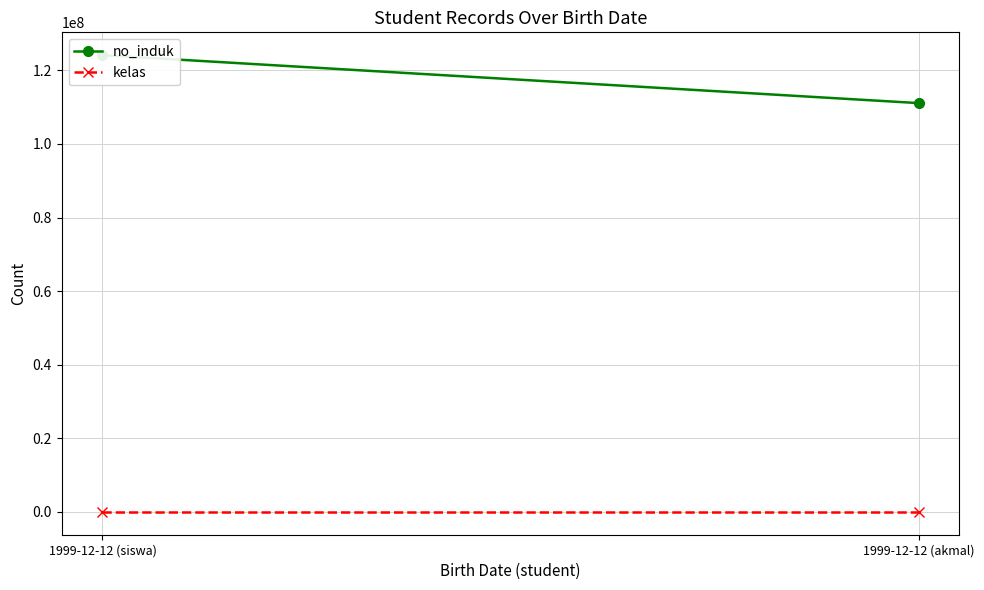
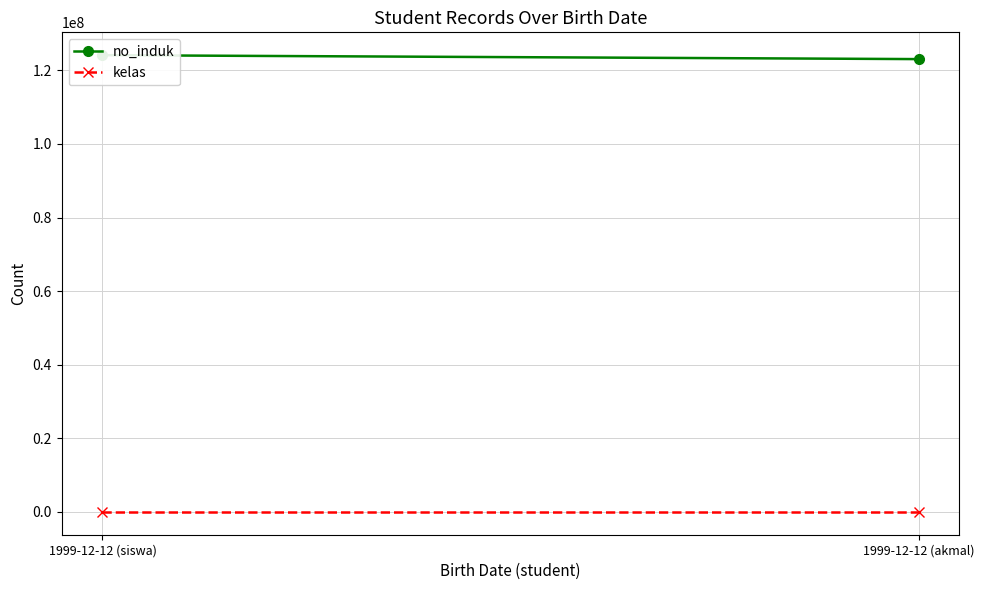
  {
    "no_induk": {
-     "1999-12-12 (akmal)": 111000000
+     "1999-12-12 (akmal)": 123000000
    },
    "kelas": {
      "1999-12-12 (siswa)": 0,
      "1999-12-12 (akmal)": 0
    }
  }
